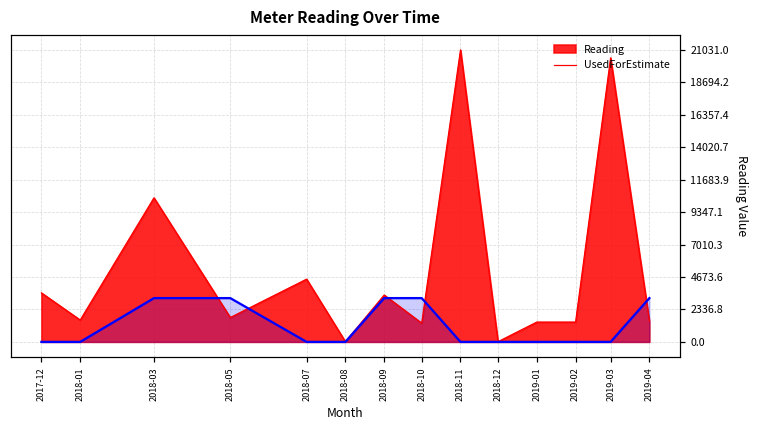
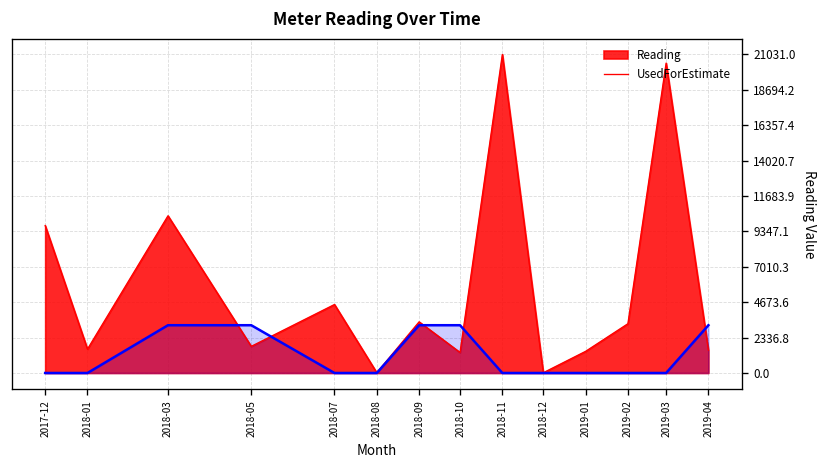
  {
    "Reading": {
-     "2017-12": 3500,
+     "2017-12": 9700,
      "2018-01": 1600,
      "2018-03": 10400,
      "2018-05": 1800,
      "2018-07": 4500,
      "2018-09": 3400,
      "2018-10": 1400,
      "2018-11": 21000,
      "2019-01": 1400,
-     "2019-02": 1400,
+     "2019-02": 3300,
      "2019-03": 20500,
      "2019-04": 1500
    }
  }
